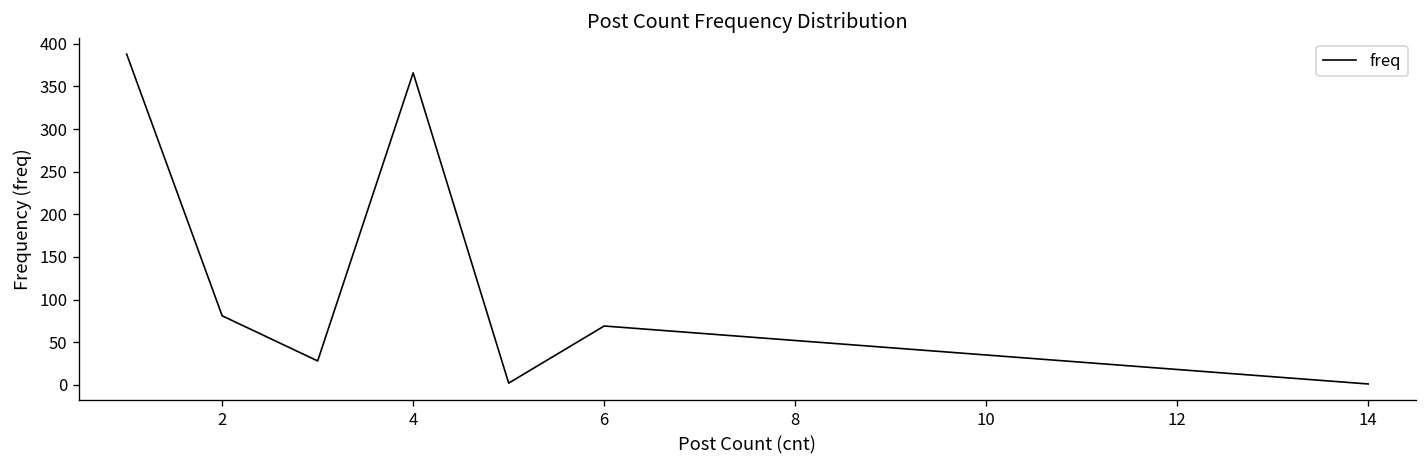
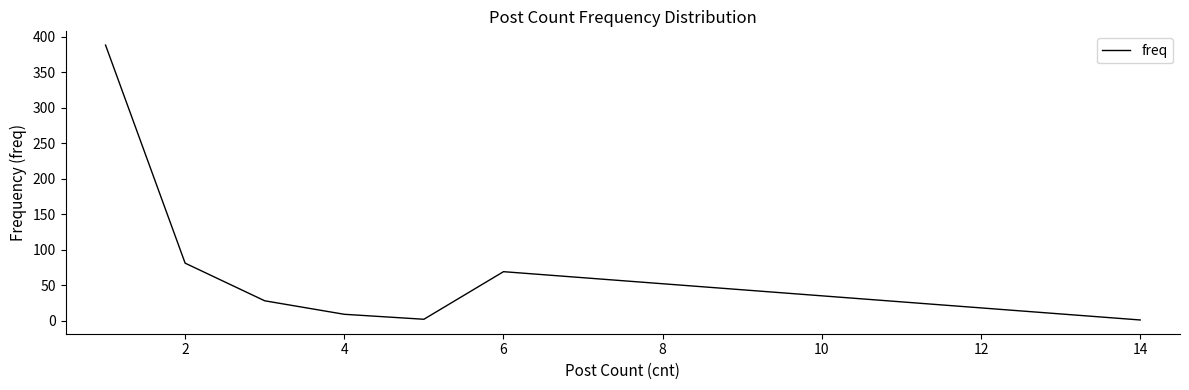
  {
    "2": 80,
-   "4": 370,
+   "4": 10,
    "6": 70,
    "14": 0
  }
